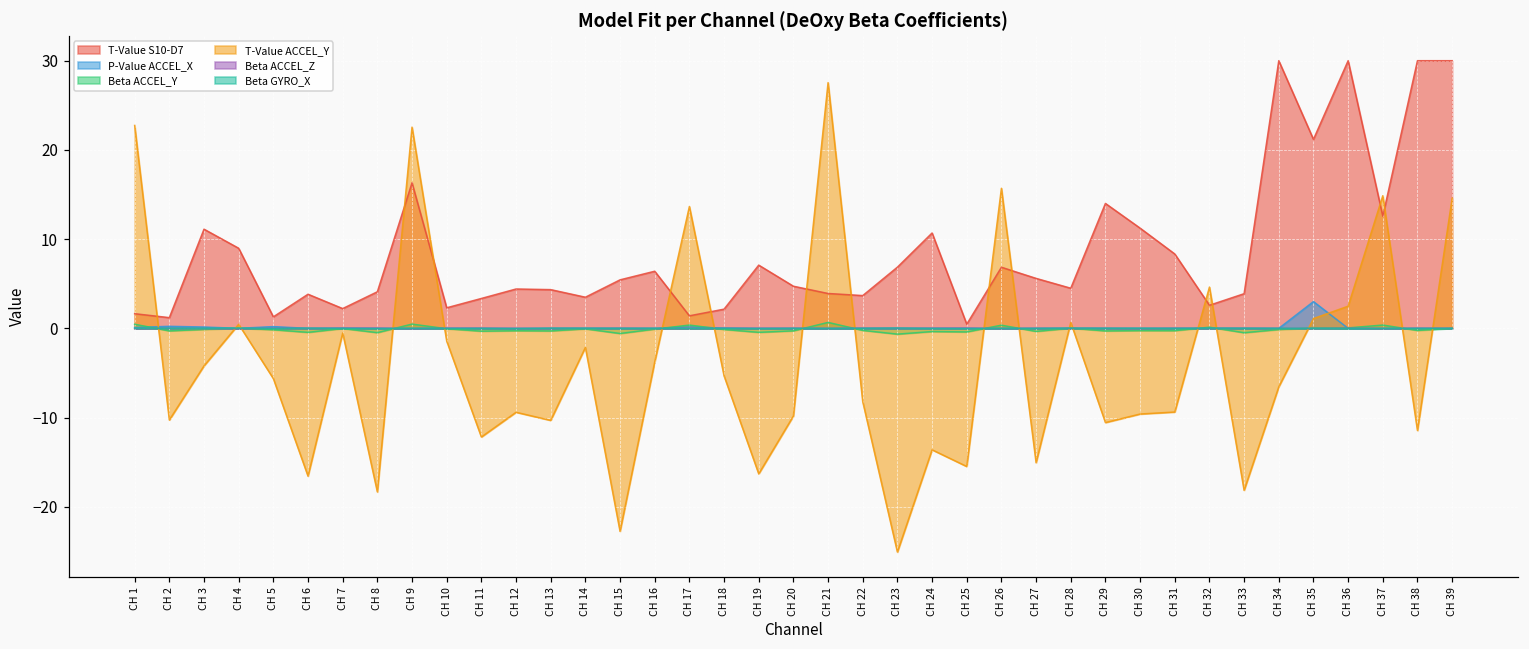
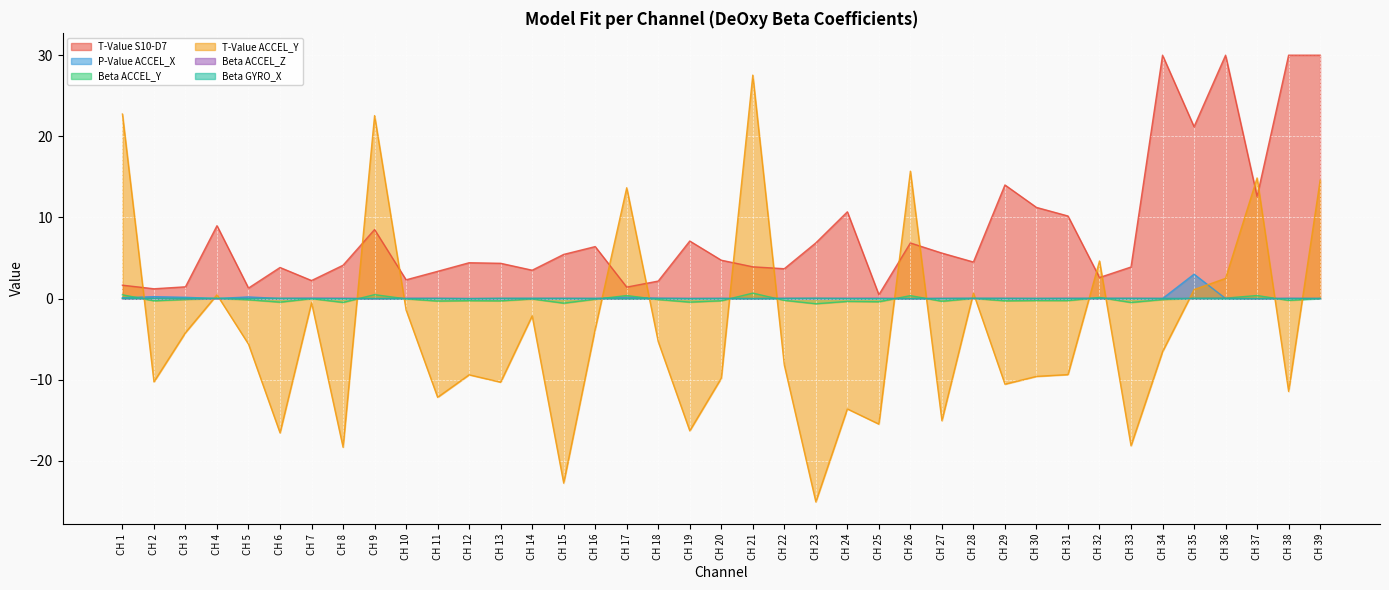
  {
    "T-Value S10-D7": {
      "CH 1": 2,
      "CH 2": 1,
-     "CH 3": 11,
+     "CH 3": 1,
      "CH 4": 9,
      "CH 5": 1,
      "CH 6": 4,
      "CH 7": 2,
      "CH 8": 4,
-     "CH 9": 16,
+     "CH 9": 9,
      "CH 10": 2,
      "CH 11": 3,
      "CH 12": 4,
      "CH 13": 4,
      "CH 14": 3,
      "CH 15": 5,
      "CH 16": 6,
      "CH 17": 1,
      "CH 18": 2,
      "CH 19": 7,
      "CH 20": 5,
      "CH 21": 4,
      "CH 22": 4,
      "CH 23": 7,
      "CH 24": 11,
      "CH 25": 0,
      "CH 26": 7,
      "CH 27": 6,
      "CH 28": 4,
      "CH 29": 14,
      "CH 30": 11,
-     "CH 31": 8,
+     "CH 31": 10,
      "CH 32": 3,
      "CH 33": 4,
      "CH 34": 30,
      "CH 35": 21,
      "CH 36": 30,
      "CH 37": 13,
      "CH 38": 30,
      "CH 39": 30
    },
    "P-Value ACCEL_X": {
      "CH 35": 3
    }
  }
